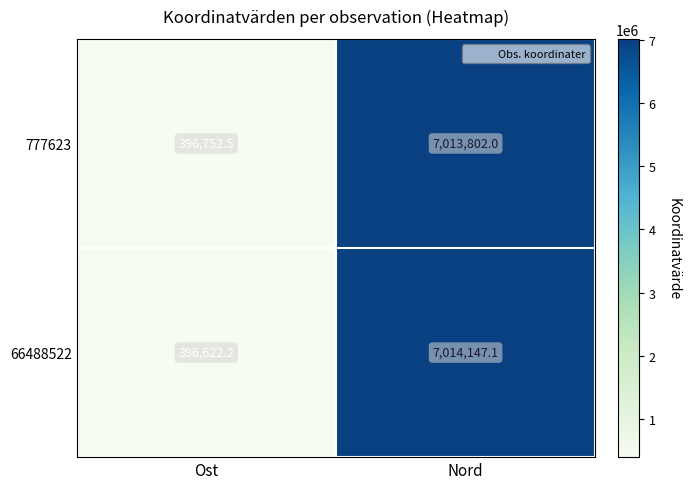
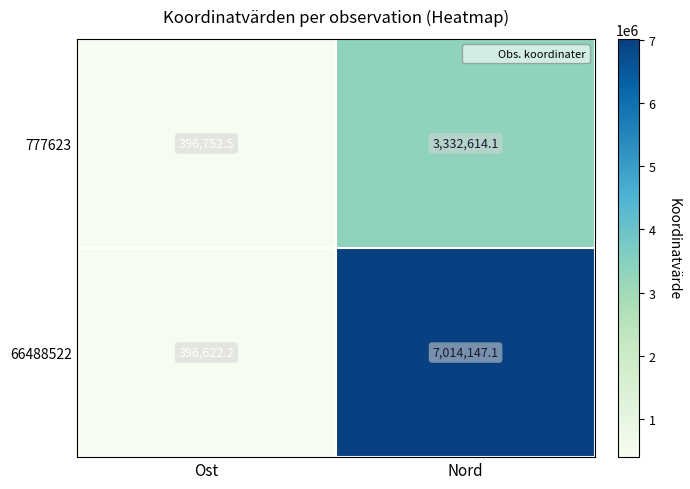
  {
    "777623": {
-     "Nord": "7,013,802.0"
+     "Nord": "3,332,614.1"
    }
  }
